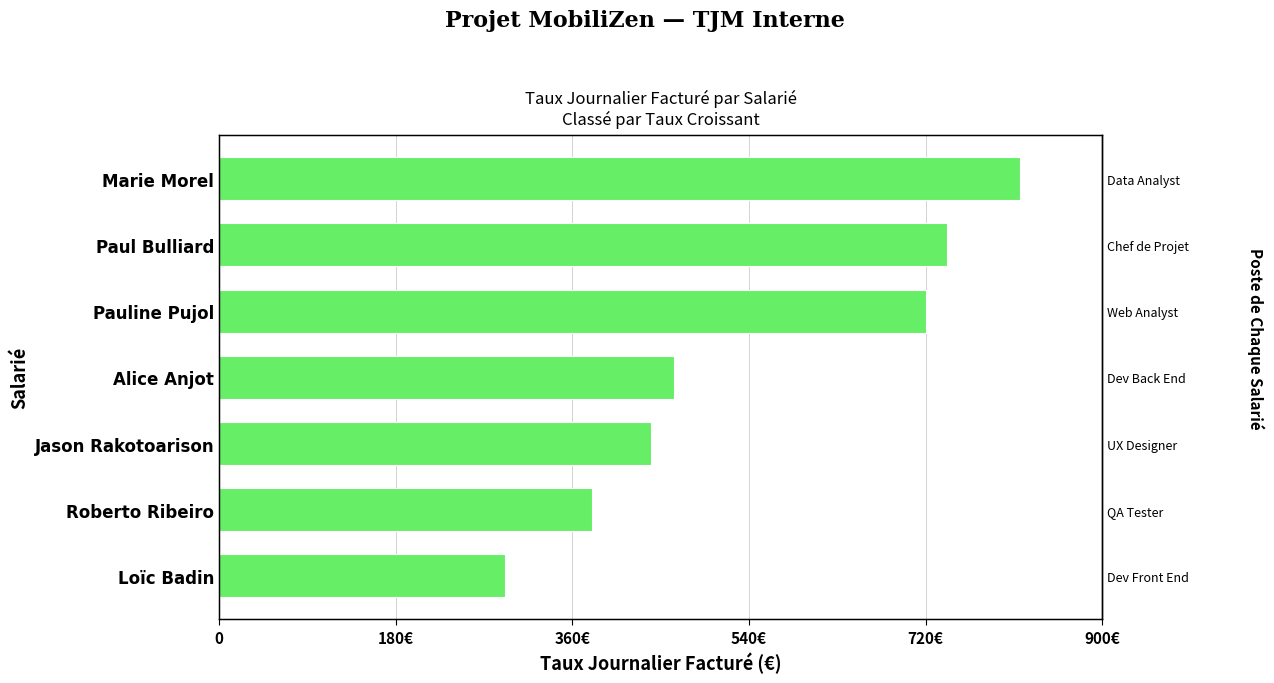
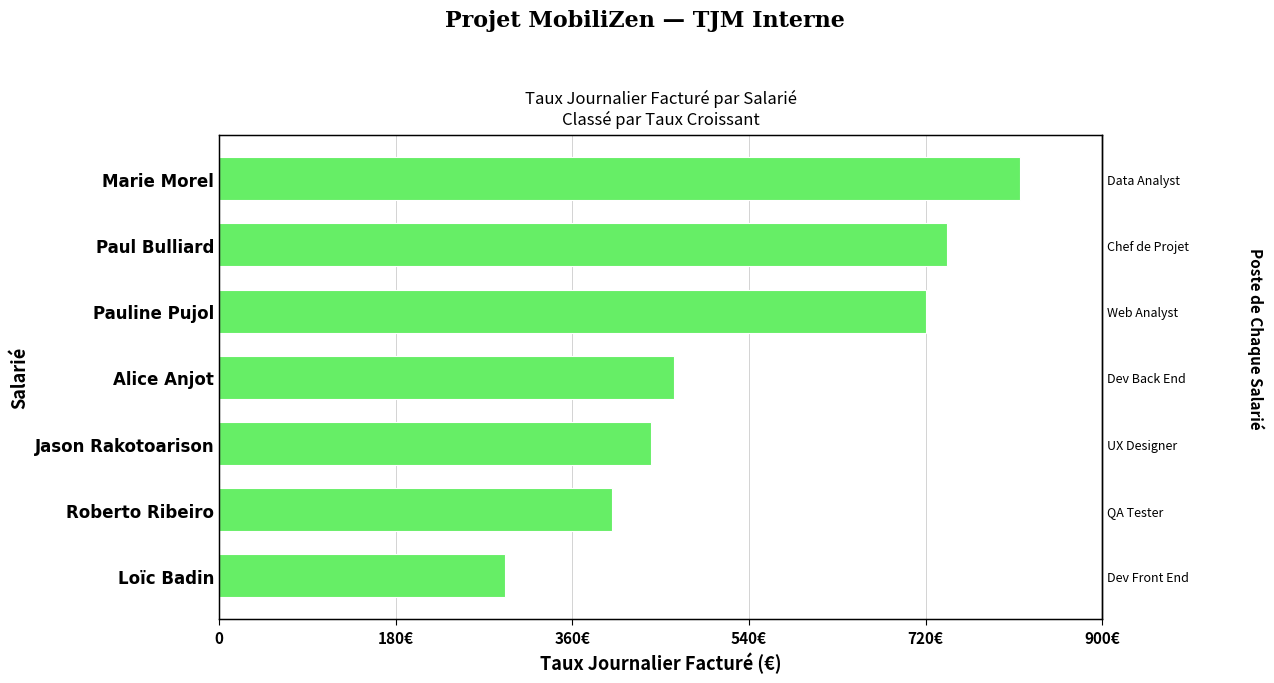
  {
    "Marie Morel": "820€",
    "Paul Bulliard": "740€",
    "Pauline Pujol": "720€",
    "Alice Anjot": "460€",
    "Jason Rakotoarison": "440€",
-   "Roberto Ribeiro": "380€",
+   "Roberto Ribeiro": "400€",
    "Loïc Badin": "290€"
  }
